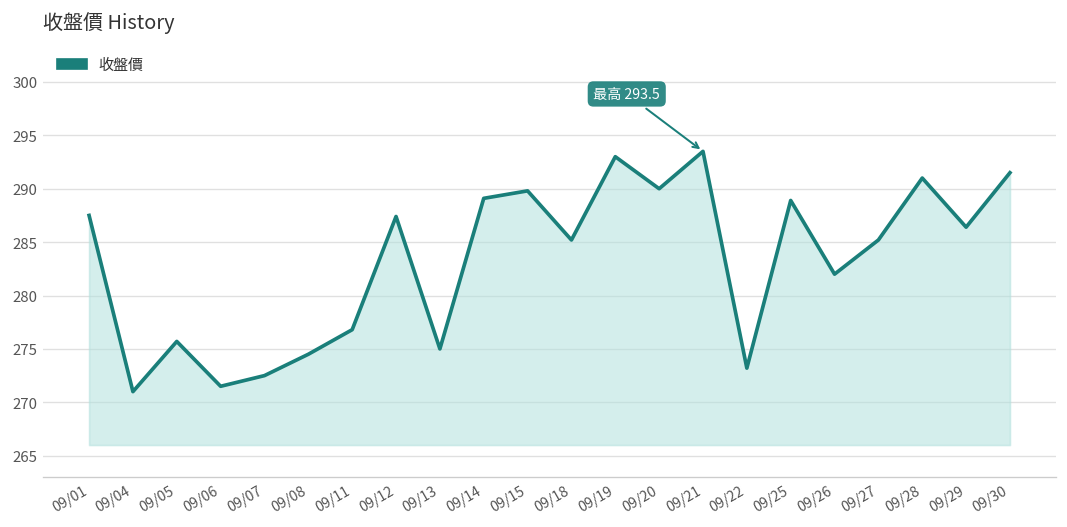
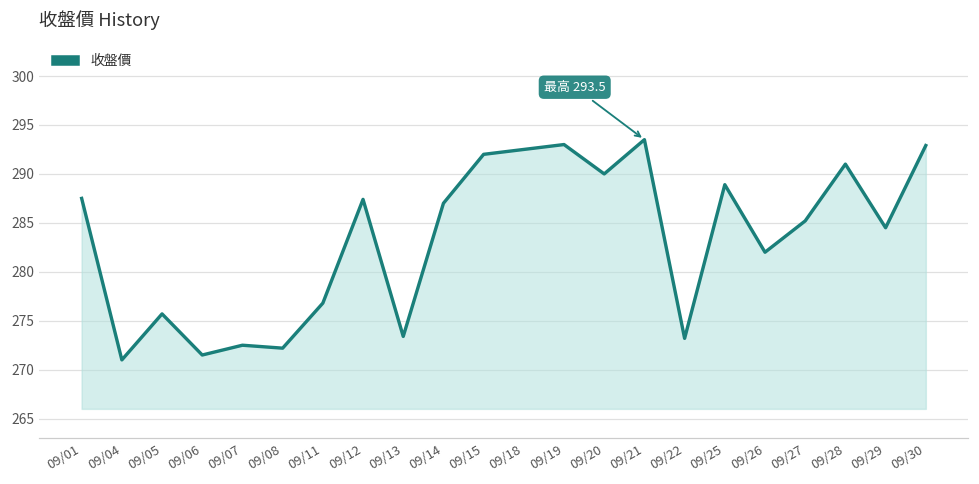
  {
    "09/01": 288,
    "09/04": 271,
    "09/05": 276,
    "09/06": 272,
    "09/07": 273,
-   "09/08": 275,
+   "09/08": 272,
    "09/11": 277,
    "09/12": 287,
-   "09/13": 275,
-   "09/14": 289,
-   "09/15": 290,
-   "09/18": 285,
+   "09/13": 273,
+   "09/14": 287,
+   "09/15": 292,
+   "09/18": 293,
    "09/19": 293,
    "09/20": 290,
    "09/21": 294,
    "09/22": 273,
    "09/25": 289,
    "09/26": 282,
    "09/27": 285,
    "09/28": 291,
-   "09/29": 286,
-   "09/30": 292
+   "09/29": 285,
+   "09/30": 293
  }
